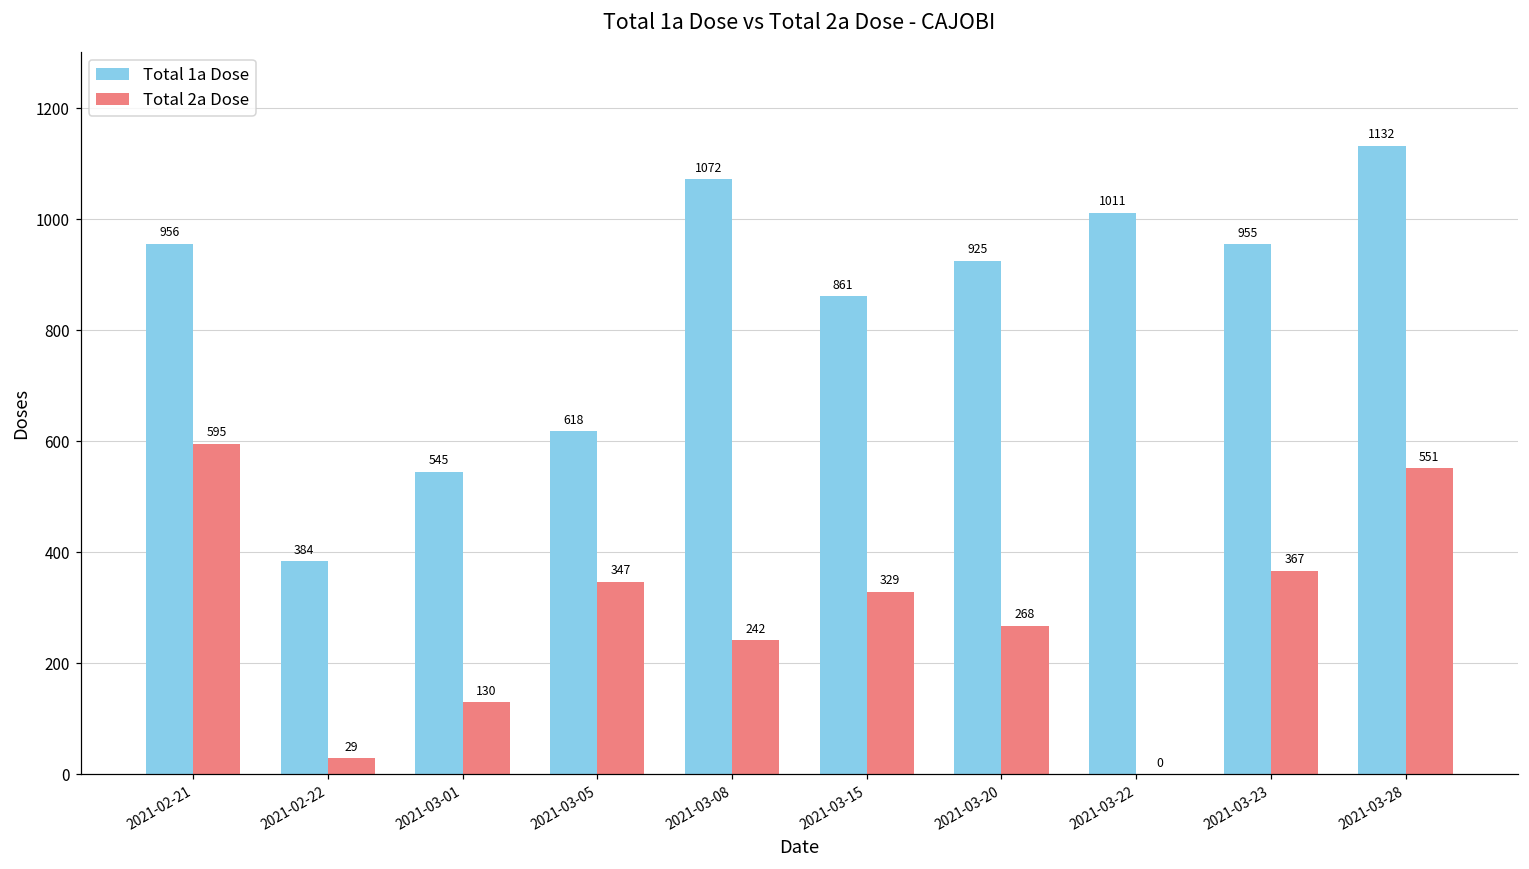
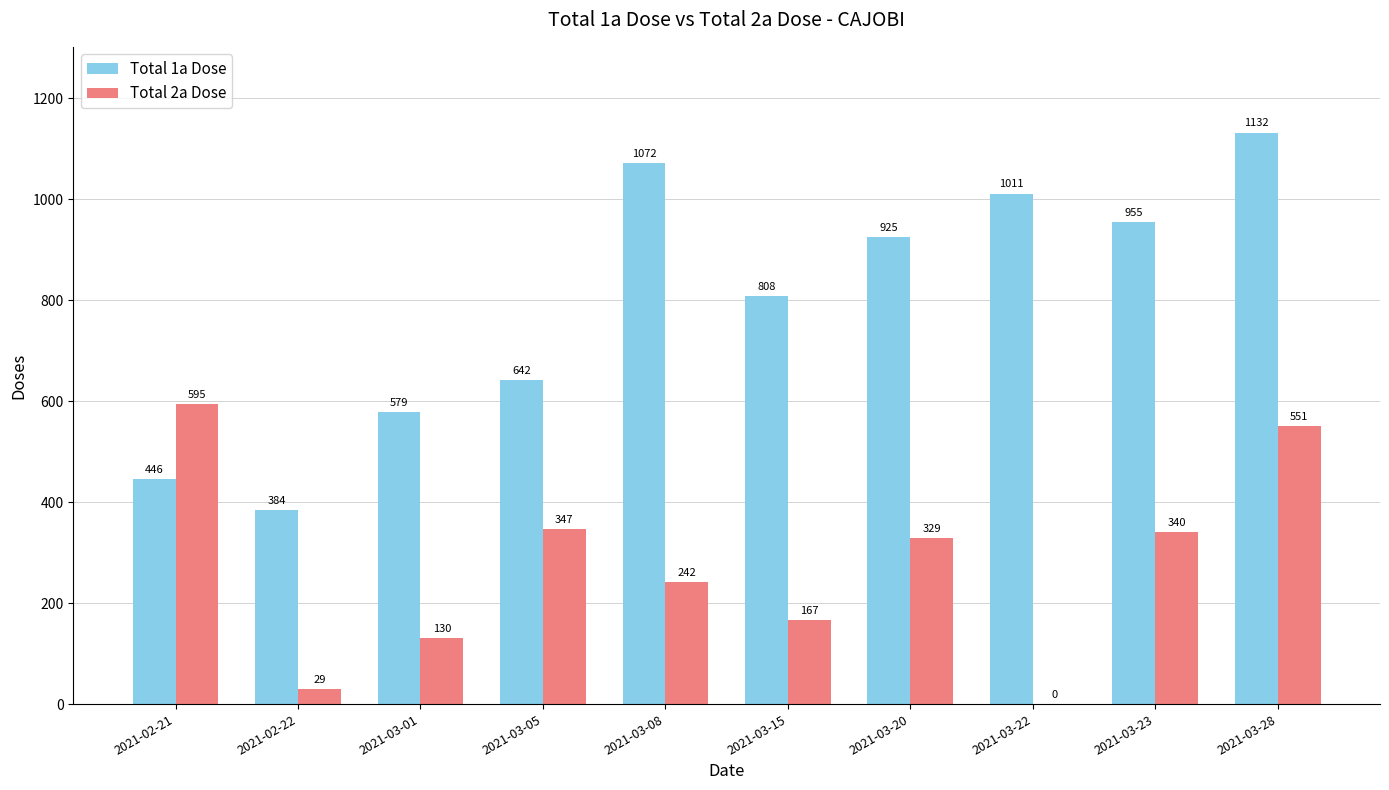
  {
    "Total 1a Dose": {
-     "2021-02-21": 956,
+     "2021-02-21": 446,
      "2021-02-22": 384,
-     "2021-03-01": 545,
-     "2021-03-05": 618,
+     "2021-03-01": 579,
+     "2021-03-05": 642,
      "2021-03-08": 1072,
-     "2021-03-15": 861,
+     "2021-03-15": 808,
      "2021-03-20": 925,
      "2021-03-22": 1011,
      "2021-03-23": 955,
      "2021-03-28": 1132
    },
    "Total 2a Dose": {
      "2021-02-21": 595,
      "2021-02-22": 29,
      "2021-03-01": 130,
      "2021-03-05": 347,
      "2021-03-08": 242,
-     "2021-03-15": 329,
-     "2021-03-20": 268,
+     "2021-03-15": 167,
+     "2021-03-20": 329,
      "2021-03-22": 0,
-     "2021-03-23": 367,
+     "2021-03-23": 340,
      "2021-03-28": 551
    }
  }
